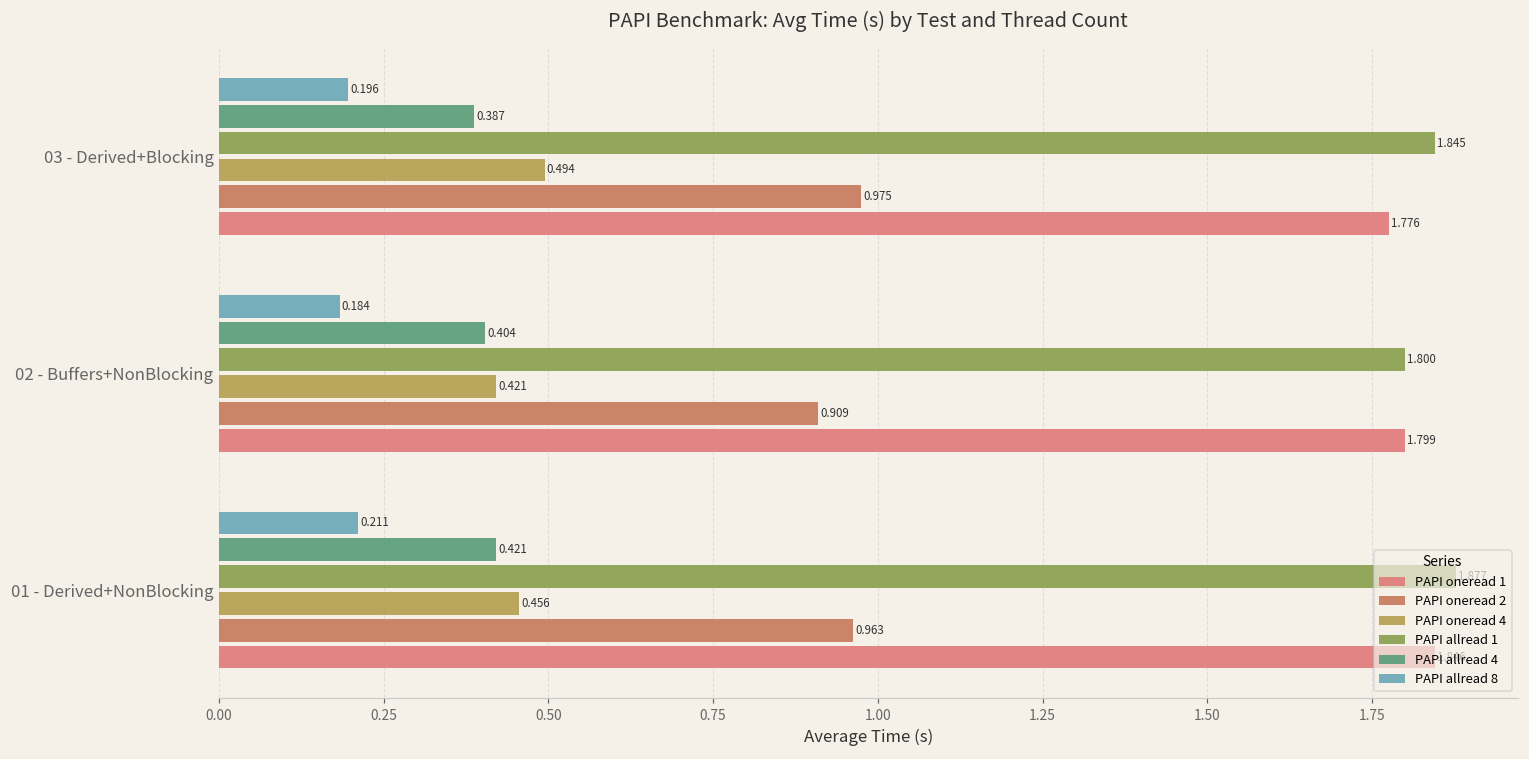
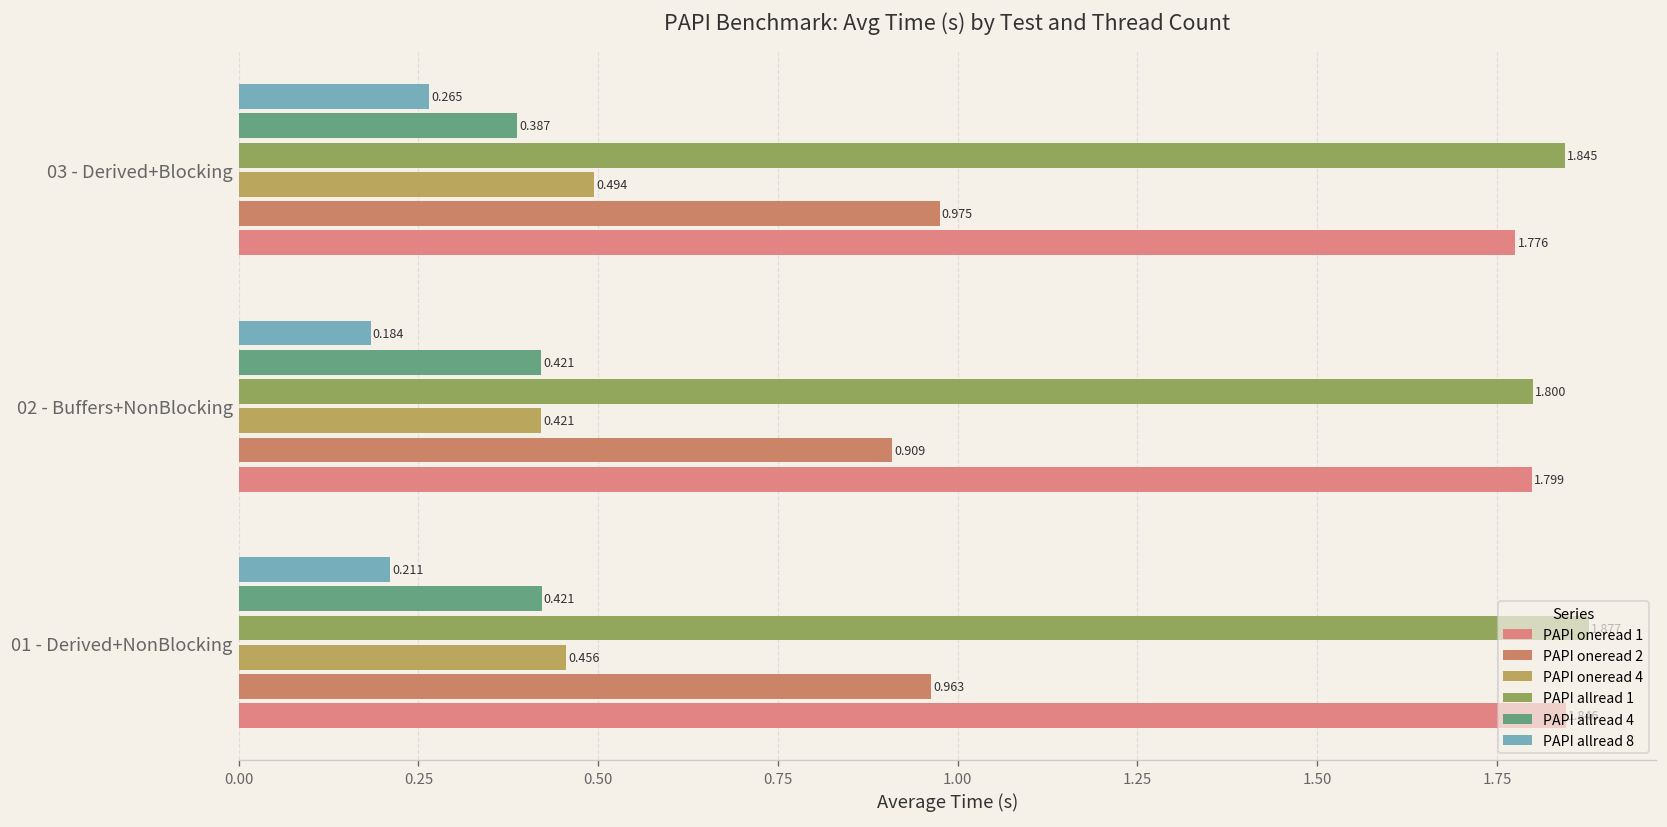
  {
    "PAPI allread 4": {
      "03 - Derived+Blocking": 0.387,
-     "02 - Buffers+NonBlocking": 0.404,
+     "02 - Buffers+NonBlocking": 0.421,
      "01 - Derived+NonBlocking": 0.421
    },
    "PAPI allread 8": {
-     "03 - Derived+Blocking": 0.196,
+     "03 - Derived+Blocking": 0.265,
      "02 - Buffers+NonBlocking": 0.184,
      "01 - Derived+NonBlocking": 0.211
    }
  }
